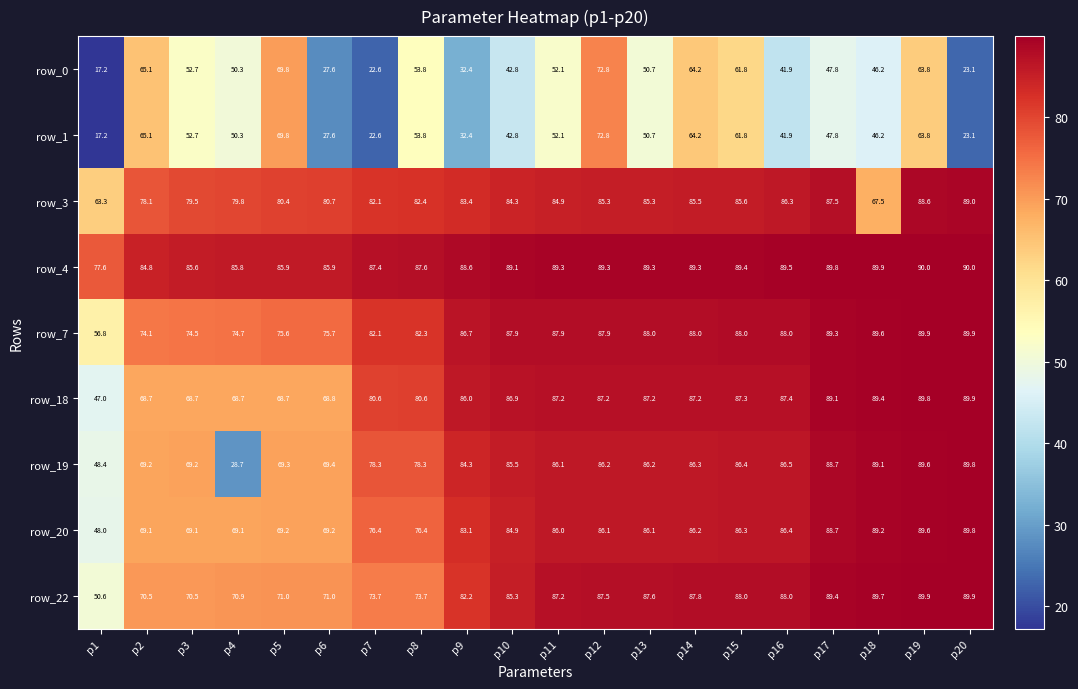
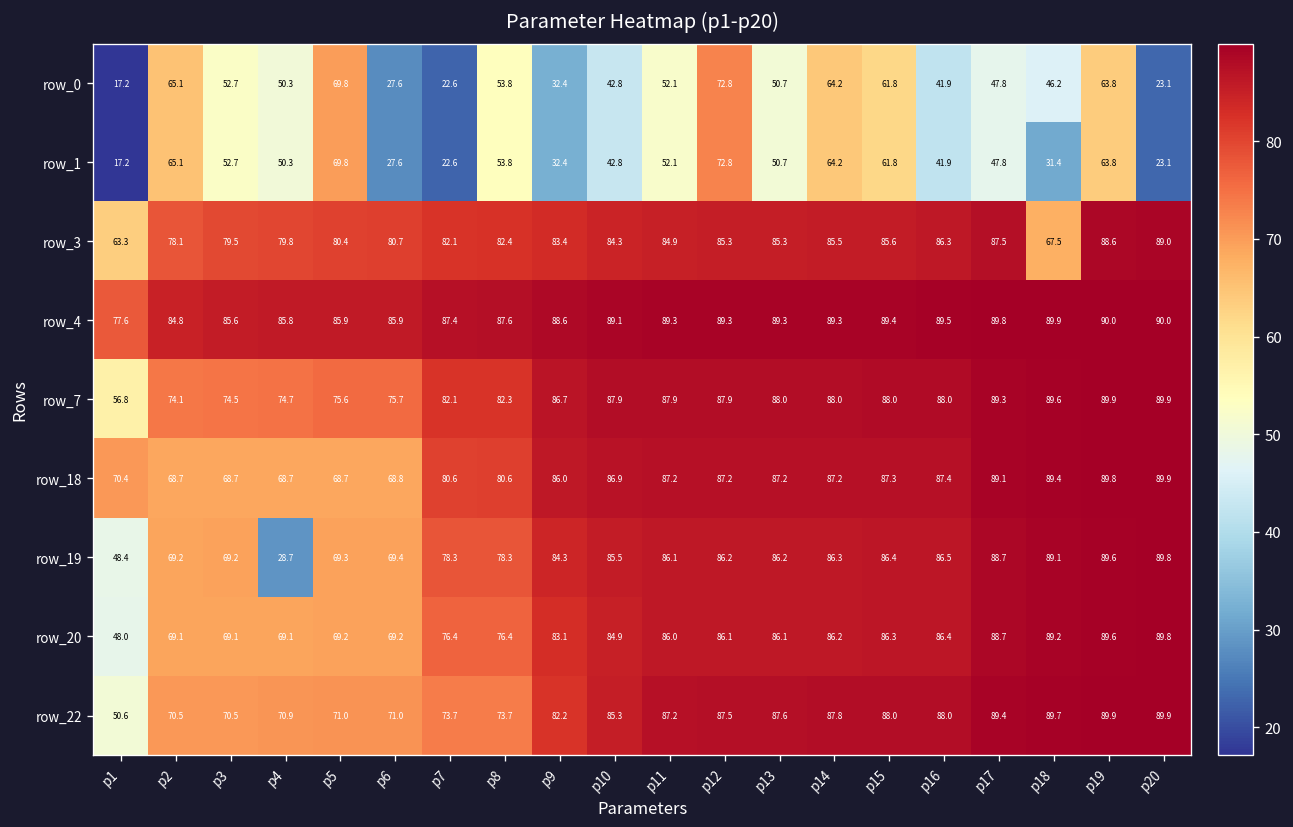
  {
    "row_0": {
      "p1": 17.2,
      "p2": 65.1,
      "p3": 52.7,
      "p4": 50.3,
      "p5": 69.8,
      "p6": 27.6,
      "p7": 22.6,
      "p8": 53.8,
      "p9": 32.4,
      "p10": 42.8,
      "p11": 52.1,
      "p12": 72.8,
      "p13": 50.7,
      "p14": 64.2,
      "p15": 61.8,
      "p16": 41.9,
      "p17": 47.8,
      "p18": 46.2,
      "p19": 63.8,
      "p20": 23.1
    },
    "row_1": {
      "p1": 17.2,
      "p2": 65.1,
      "p3": 52.7,
      "p4": 50.3,
      "p5": 69.8,
      "p6": 27.6,
      "p7": 22.6,
      "p8": 53.8,
      "p9": 32.4,
      "p10": 42.8,
      "p11": 52.1,
      "p12": 72.8,
      "p13": 50.7,
      "p14": 64.2,
      "p15": 61.8,
      "p16": 41.9,
      "p17": 47.8,
-     "p18": 46.2,
+     "p18": 31.4,
      "p19": 63.8,
      "p20": 23.1
    },
    "row_3": {
      "p1": 63.3,
      "p2": 78.1,
      "p3": 79.5,
      "p4": 79.8,
      "p5": 80.4,
      "p6": 80.7,
      "p7": 82.1,
      "p8": 82.4,
      "p9": 83.4,
      "p10": 84.3,
      "p11": 84.9,
      "p12": 85.3,
      "p13": 85.3,
      "p14": 85.5,
      "p15": 85.6,
      "p16": 86.3,
      "p17": 87.5,
      "p18": 67.5,
      "p19": 88.6,
      "p20": 89.0
    },
    "row_4": {
      "p1": 77.6,
      "p2": 84.8,
      "p3": 85.6,
      "p4": 85.8,
      "p5": 85.9,
      "p6": 85.9,
      "p7": 87.4,
      "p8": 87.6,
      "p9": 88.6,
      "p10": 89.1,
      "p11": 89.3,
      "p12": 89.3,
      "p13": 89.3,
      "p14": 89.3,
      "p15": 89.4,
      "p16": 89.5,
      "p17": 89.8,
      "p18": 89.9,
      "p19": 90.0,
      "p20": 90.0
    },
    "row_7": {
      "p1": 56.8,
      "p2": 74.1,
      "p3": 74.5,
      "p4": 74.7,
      "p5": 75.6,
      "p6": 75.7,
      "p7": 82.1,
      "p8": 82.3,
      "p9": 86.7,
      "p10": 87.9,
      "p11": 87.9,
      "p12": 87.9,
      "p13": 88.0,
      "p14": 88.0,
      "p15": 88.0,
      "p16": 88.0,
      "p17": 89.3,
      "p18": 89.6,
      "p19": 89.9,
      "p20": 89.9
    },
    "row_18": {
-     "p1": 47.0,
+     "p1": 70.4,
      "p2": 68.7,
      "p3": 68.7,
      "p4": 68.7,
      "p5": 68.7,
      "p6": 68.8,
      "p7": 80.6,
      "p8": 80.6,
      "p9": 86.0,
      "p10": 86.9,
      "p11": 87.2,
      "p12": 87.2,
      "p13": 87.2,
      "p14": 87.2,
      "p15": 87.3,
      "p16": 87.4,
      "p17": 89.1,
      "p18": 89.4,
      "p19": 89.8,
      "p20": 89.9
    },
    "row_19": {
      "p1": 48.4,
      "p2": 69.2,
      "p3": 69.2,
      "p4": 28.7,
      "p5": 69.3,
      "p6": 69.4,
      "p7": 78.3,
      "p8": 78.3,
      "p9": 84.3,
      "p10": 85.5,
      "p11": 86.1,
      "p12": 86.2,
      "p13": 86.2,
      "p14": 86.3,
      "p15": 86.4,
      "p16": 86.5,
      "p17": 88.7,
      "p18": 89.1,
      "p19": 89.6,
      "p20": 89.8
    },
    "row_20": {
      "p1": 48.0,
      "p2": 69.1,
      "p3": 69.1,
      "p4": 69.1,
      "p5": 69.2,
      "p6": 69.2,
      "p7": 76.4,
      "p8": 76.4,
      "p9": 83.1,
      "p10": 84.9,
      "p11": 86.0,
      "p12": 86.1,
      "p13": 86.1,
      "p14": 86.2,
      "p15": 86.3,
      "p16": 86.4,
      "p17": 88.7,
      "p18": 89.2,
      "p19": 89.6,
      "p20": 89.8
    },
    "row_22": {
      "p1": 50.6,
      "p2": 70.5,
      "p3": 70.5,
      "p4": 70.9,
      "p5": 71.0,
      "p6": 71.0,
      "p7": 73.7,
      "p8": 73.7,
      "p9": 82.2,
      "p10": 85.3,
      "p11": 87.2,
      "p12": 87.5,
      "p13": 87.6,
      "p14": 87.8,
      "p15": 88.0,
      "p16": 88.0,
      "p17": 89.4,
      "p18": 89.7,
      "p19": 89.9,
      "p20": 89.9
    }
  }
